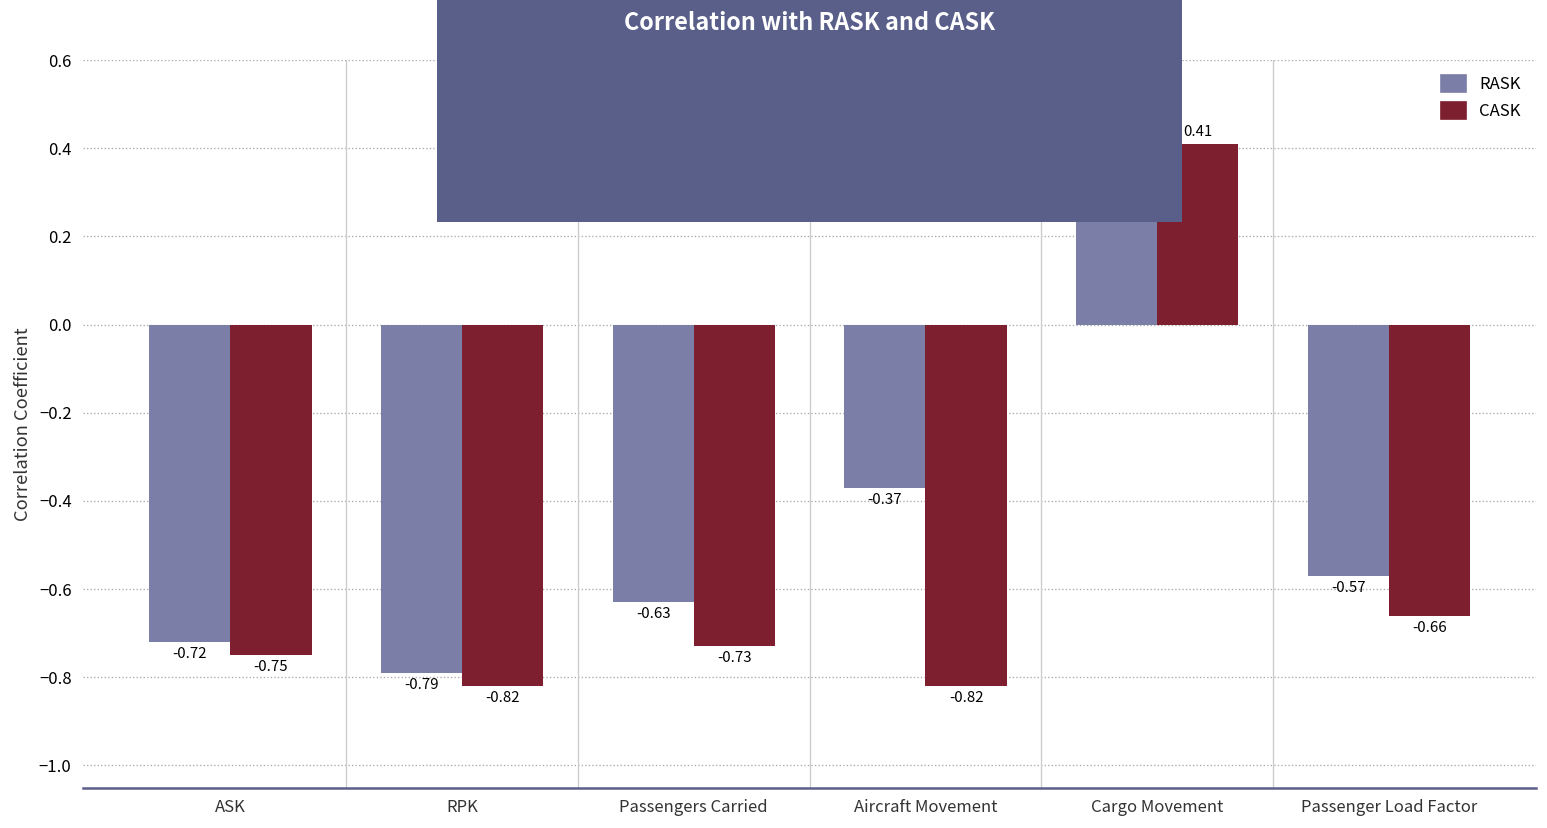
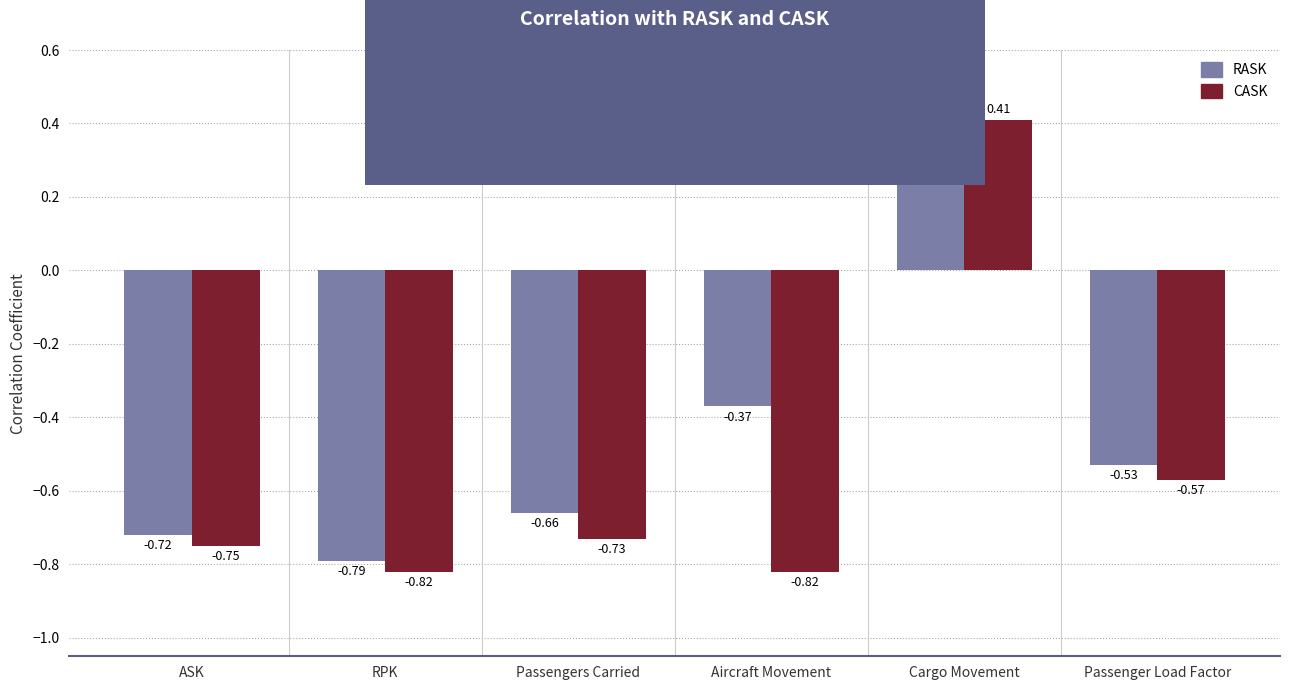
  {
    "RASK": {
      "ASK": -0.72,
      "RPK": -0.79,
-     "Passengers Carried": -0.63,
+     "Passengers Carried": -0.66,
      "Aircraft Movement": -0.37,
-     "Passenger Load Factor": -0.57
+     "Passenger Load Factor": -0.53
    },
    "CASK": {
      "ASK": -0.75,
      "RPK": -0.82,
      "Passengers Carried": -0.73,
      "Aircraft Movement": -0.82,
      "Cargo Movement": 0.41,
-     "Passenger Load Factor": -0.66
+     "Passenger Load Factor": -0.57
    }
  }
